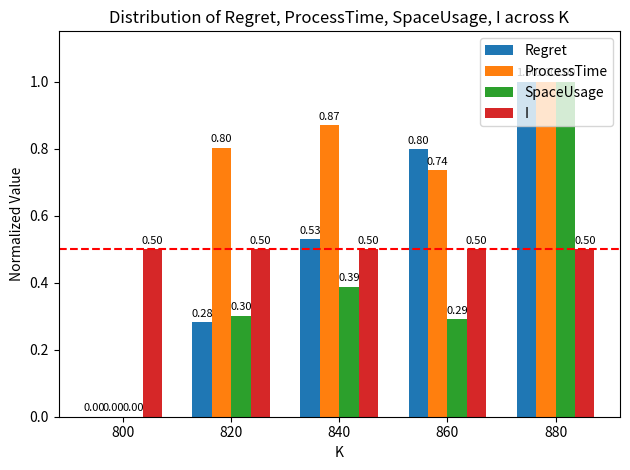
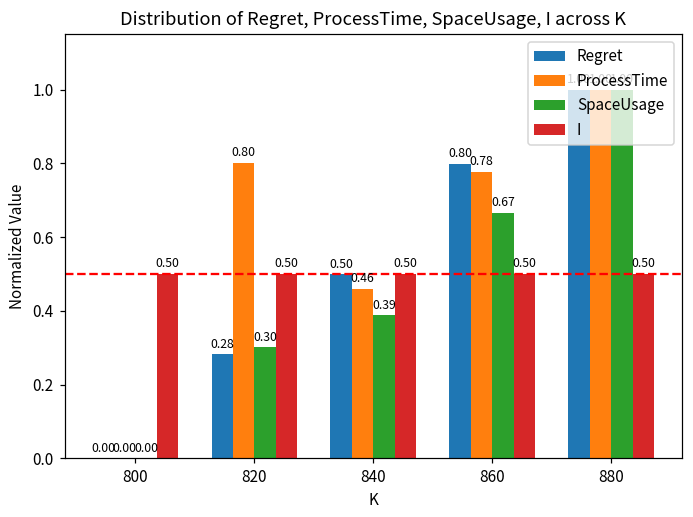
  {
    "Regret": {
      "800": 0.00,
      "820": 0.28,
-     "840": 0.53,
+     "840": 0.50,
      "860": 0.80
    },
    "ProcessTime": {
      "800": 0.00,
      "820": 0.80,
-     "840": 0.87,
-     "860": 0.74
+     "840": 0.46,
+     "860": 0.78
    },
    "SpaceUsage": {
      "800": 0.00,
      "820": 0.30,
      "840": 0.39,
-     "860": 0.29
+     "860": 0.67
    },
    "I": {
      "800": 0.50,
      "820": 0.50,
      "840": 0.50,
      "860": 0.50,
      "880": 0.50
    }
  }
